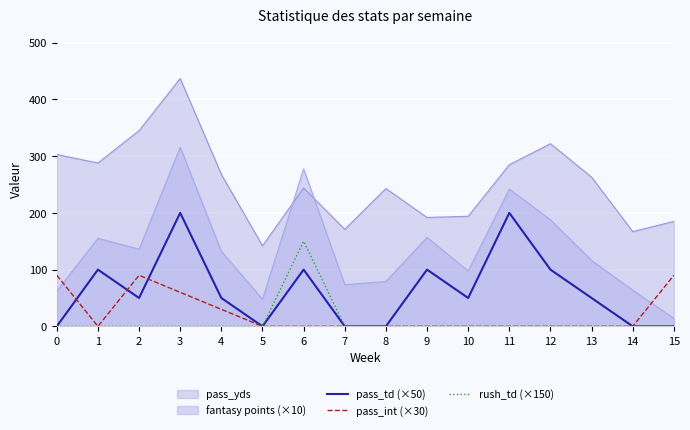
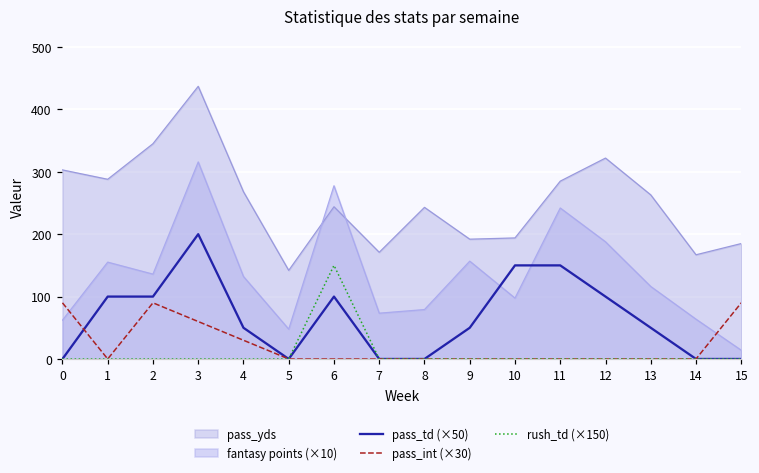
  {
    "pass_td (×50)": {
      "1": 100,
-     "2": 50,
+     "2": 100,
      "3": 200,
      "4": 50,
      "6": 100,
-     "9": 100,
-     "10": 50,
-     "11": 200,
+     "9": 50,
+     "10": 150,
+     "11": 150,
      "12": 100,
      "13": 50
    },
    "pass_int (×30)": {
      "0": 90,
      "2": 90,
      "3": 60,
      "4": 30,
      "6": 0,
      "15": 90
    },
    "rush_td (×150)": {
      "2": 0,
      "3": 0,
      "4": 0,
      "6": 150
    }
  }
